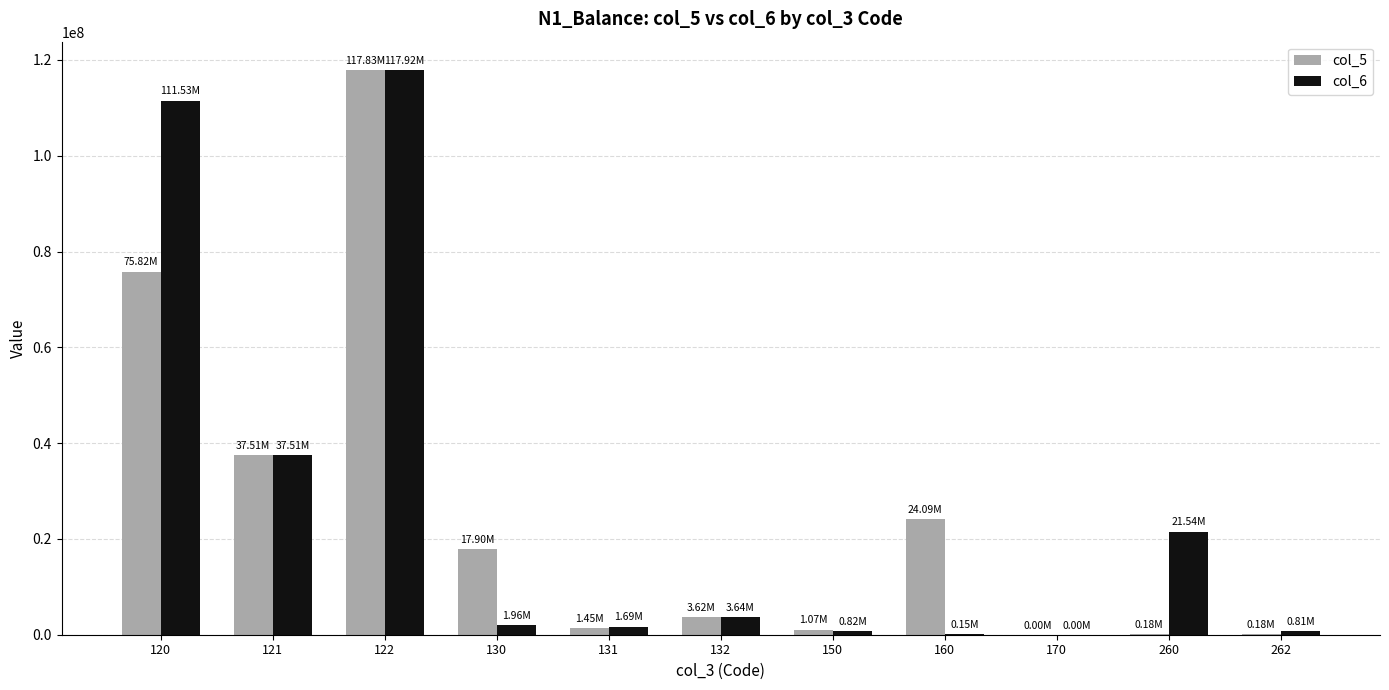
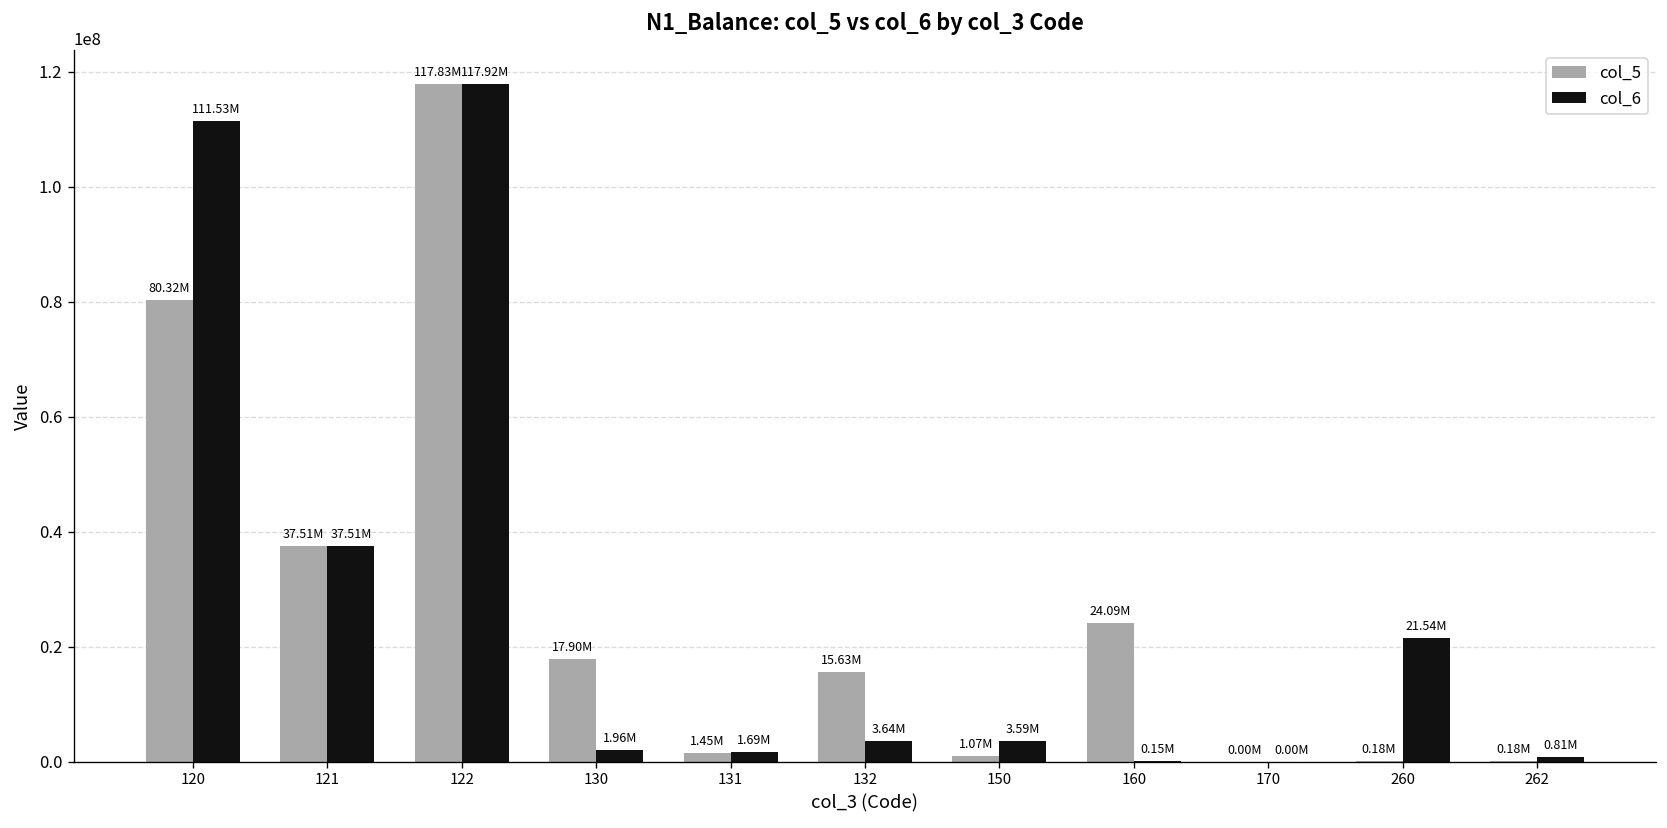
  {
    "col_5": {
-     "120": "75.82M",
+     "120": "80.32M",
      "121": "37.51M",
      "122": "117.83M",
      "130": "17.90M",
      "131": "1.45M",
-     "132": "3.62M",
+     "132": "15.63M",
      "150": "1.07M",
      "160": "24.09M",
      "260": "0.18M",
      "262": "0.18M"
    },
    "col_6": {
      "120": "111.53M",
      "121": "37.51M",
      "122": "117.92M",
      "130": "1.96M",
      "131": "1.69M",
      "132": "3.64M",
-     "150": "0.82M",
+     "150": "3.59M",
      "160": "0.15M",
      "260": "21.54M",
      "262": "0.81M"
    }
  }
